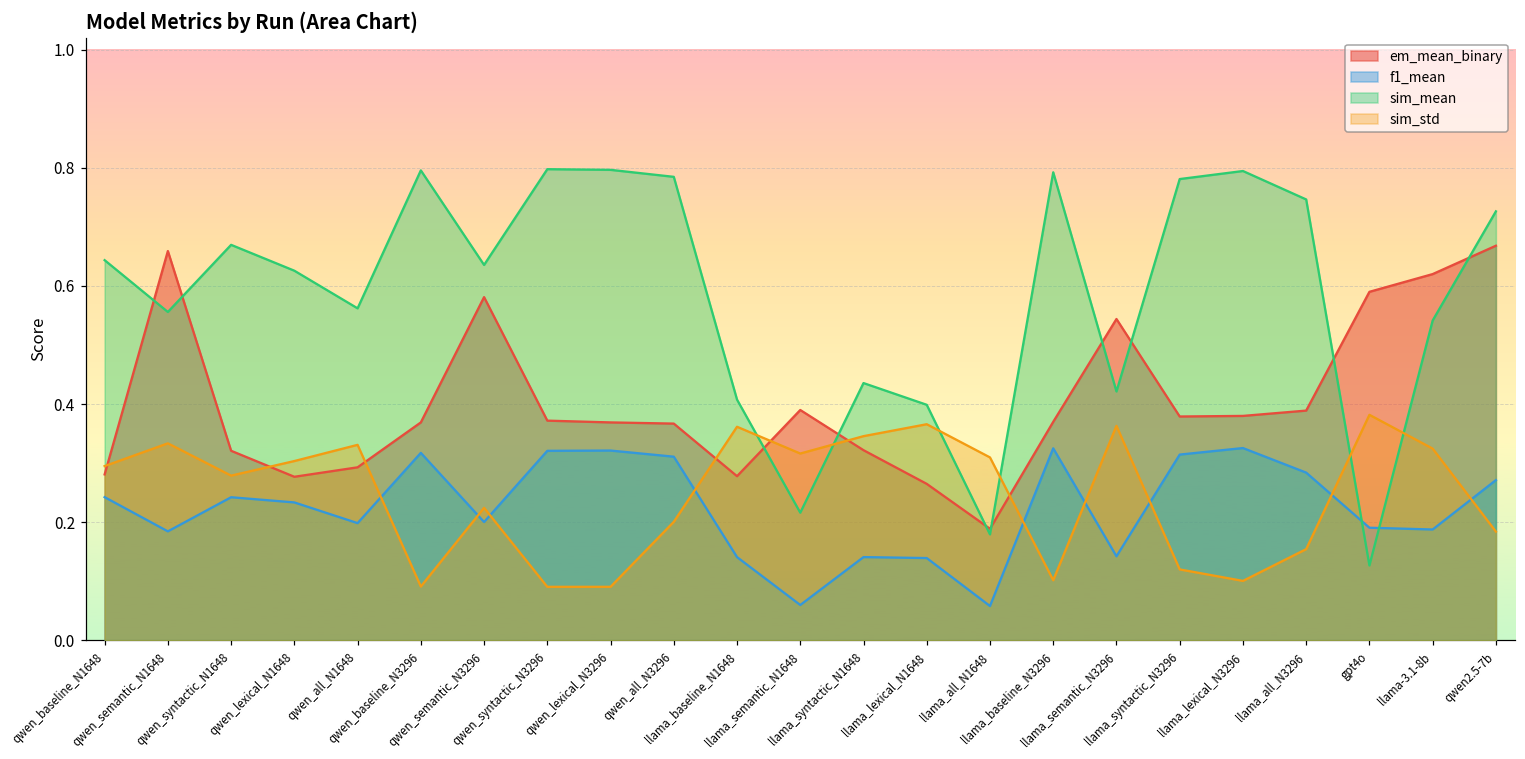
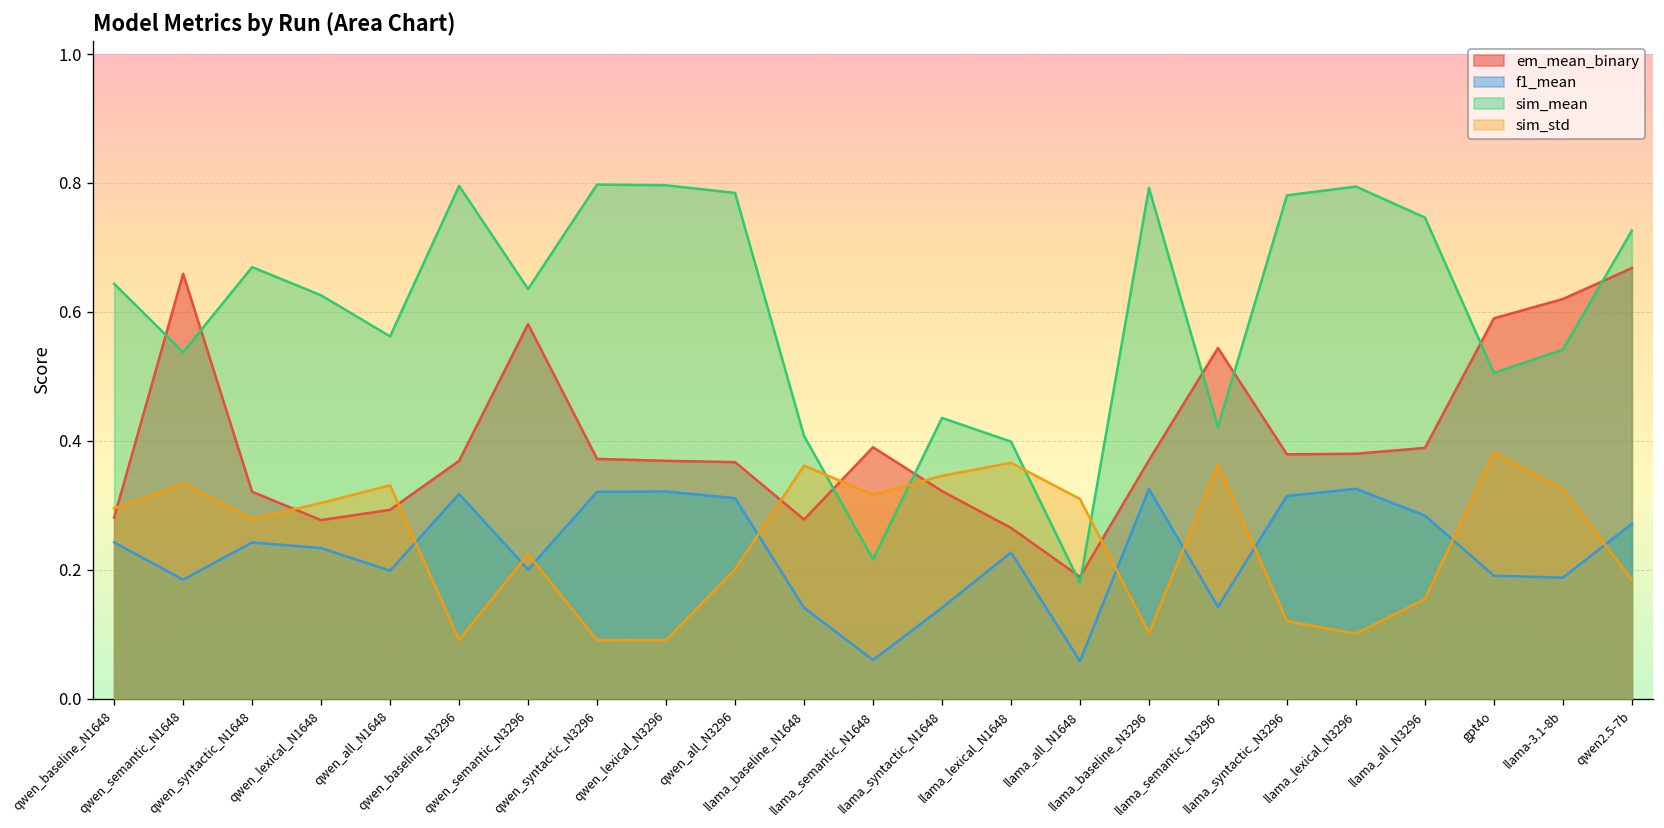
  {
    "em_mean_binary": {
      "qwen_baseline_N1648": 0.28,
      "qwen_semantic_N1648": 0.66,
      "qwen_syntactic_N1648": 0.32,
      "qwen_lexical_N1648": 0.28,
      "qwen_all_N1648": 0.29,
      "qwen_baseline_N3296": 0.37,
      "qwen_semantic_N3296": 0.58,
      "qwen_syntactic_N3296": 0.37,
      "qwen_lexical_N3296": 0.37,
      "qwen_all_N3296": 0.37,
      "llama_baseline_N1648": 0.28,
      "llama_semantic_N1648": 0.39,
      "llama_syntactic_N1648": 0.32,
      "llama_lexical_N1648": 0.27,
      "llama_all_N1648": 0.19,
      "llama_baseline_N3296": 0.37,
      "llama_semantic_N3296": 0.54,
      "llama_syntactic_N3296": 0.38,
      "llama_lexical_N3296": 0.38,
      "llama_all_N3296": 0.39,
      "gpt4o": 0.59,
      "llama-3.1-8b": 0.62,
      "qwen2.5-7b": 0.67
    },
    "f1_mean": {
      "qwen_baseline_N1648": 0.24,
      "qwen_semantic_N1648": 0.18,
      "qwen_syntactic_N1648": 0.24,
      "qwen_lexical_N1648": 0.23,
      "qwen_all_N1648": 0.20,
      "qwen_baseline_N3296": 0.32,
      "qwen_semantic_N3296": 0.20,
      "qwen_syntactic_N3296": 0.32,
      "qwen_lexical_N3296": 0.32,
      "qwen_all_N3296": 0.31,
      "llama_baseline_N1648": 0.14,
      "llama_semantic_N1648": 0.06,
      "llama_syntactic_N1648": 0.14,
-     "llama_lexical_N1648": 0.14,
+     "llama_lexical_N1648": 0.23,
      "llama_all_N1648": 0.06,
      "llama_baseline_N3296": 0.33,
      "llama_semantic_N3296": 0.14,
      "llama_syntactic_N3296": 0.31,
      "llama_lexical_N3296": 0.33,
      "llama_all_N3296": 0.28,
      "gpt4o": 0.19,
      "llama-3.1-8b": 0.19,
      "qwen2.5-7b": 0.27
    },
    "sim_mean": {
      "qwen_baseline_N1648": 0.64,
-     "qwen_semantic_N1648": 0.56,
+     "qwen_semantic_N1648": 0.54,
      "qwen_syntactic_N1648": 0.67,
      "qwen_lexical_N1648": 0.63,
      "qwen_all_N1648": 0.56,
      "qwen_baseline_N3296": 0.80,
      "qwen_semantic_N3296": 0.64,
      "qwen_syntactic_N3296": 0.80,
      "qwen_lexical_N3296": 0.80,
      "qwen_all_N3296": 0.78,
      "llama_baseline_N1648": 0.41,
      "llama_semantic_N1648": 0.22,
      "llama_syntactic_N1648": 0.44,
      "llama_lexical_N1648": 0.40,
      "llama_all_N1648": 0.18,
      "llama_baseline_N3296": 0.79,
      "llama_semantic_N3296": 0.42,
      "llama_syntactic_N3296": 0.78,
      "llama_lexical_N3296": 0.79,
      "llama_all_N3296": 0.75,
-     "gpt4o": 0.13,
+     "gpt4o": 0.51,
      "llama-3.1-8b": 0.54,
      "qwen2.5-7b": 0.73
    },
    "sim_std": {
      "qwen_baseline_N1648": 0.30,
      "qwen_semantic_N1648": 0.33,
      "qwen_syntactic_N1648": 0.28,
      "qwen_lexical_N1648": 0.30,
      "qwen_all_N1648": 0.33,
      "qwen_baseline_N3296": 0.09,
      "qwen_semantic_N3296": 0.22,
      "qwen_syntactic_N3296": 0.09,
      "qwen_lexical_N3296": 0.09,
      "qwen_all_N3296": 0.20,
      "llama_baseline_N1648": 0.36,
      "llama_semantic_N1648": 0.32,
      "llama_syntactic_N1648": 0.35,
      "llama_lexical_N1648": 0.37,
      "llama_all_N1648": 0.31,
      "llama_baseline_N3296": 0.10,
      "llama_semantic_N3296": 0.36,
      "llama_syntactic_N3296": 0.12,
      "llama_lexical_N3296": 0.10,
      "llama_all_N3296": 0.15,
      "gpt4o": 0.38,
      "llama-3.1-8b": 0.32,
      "qwen2.5-7b": 0.18
    }
  }
